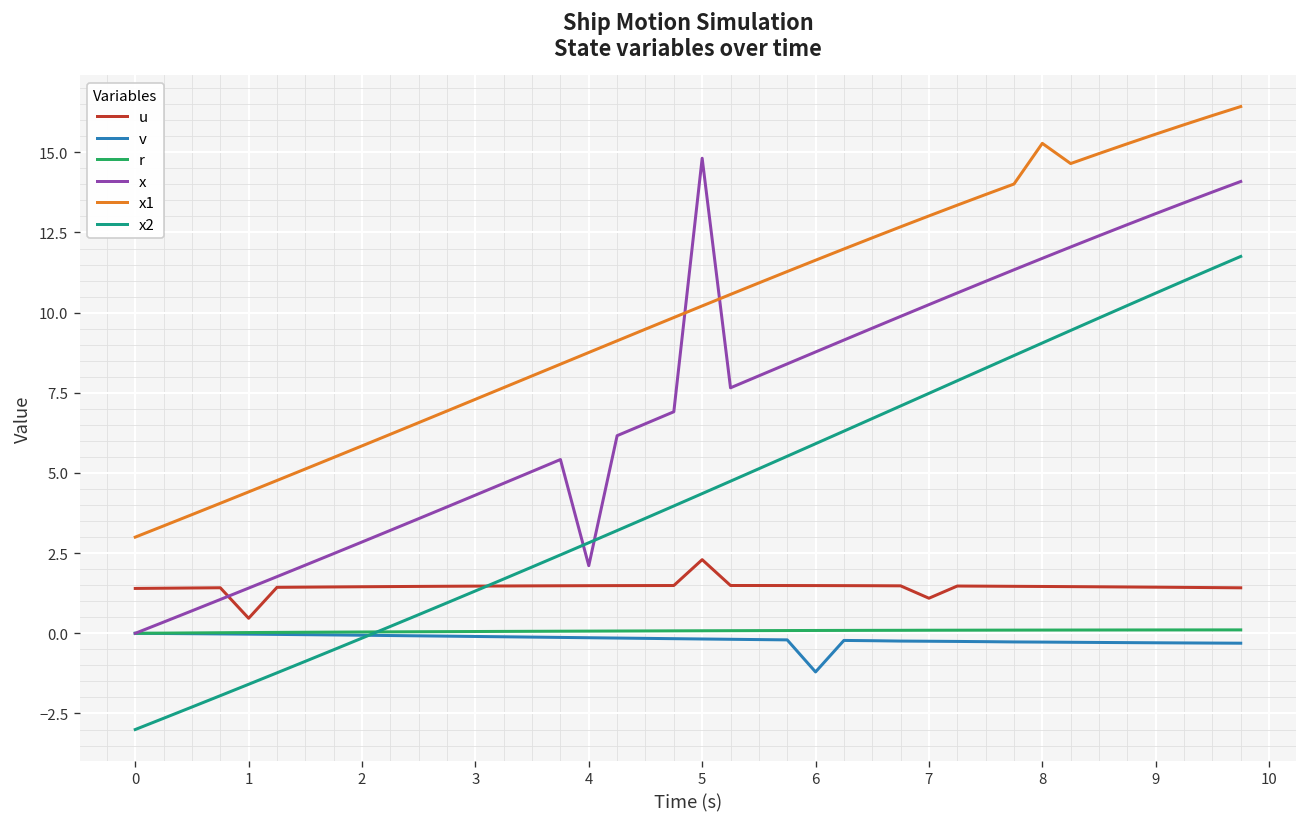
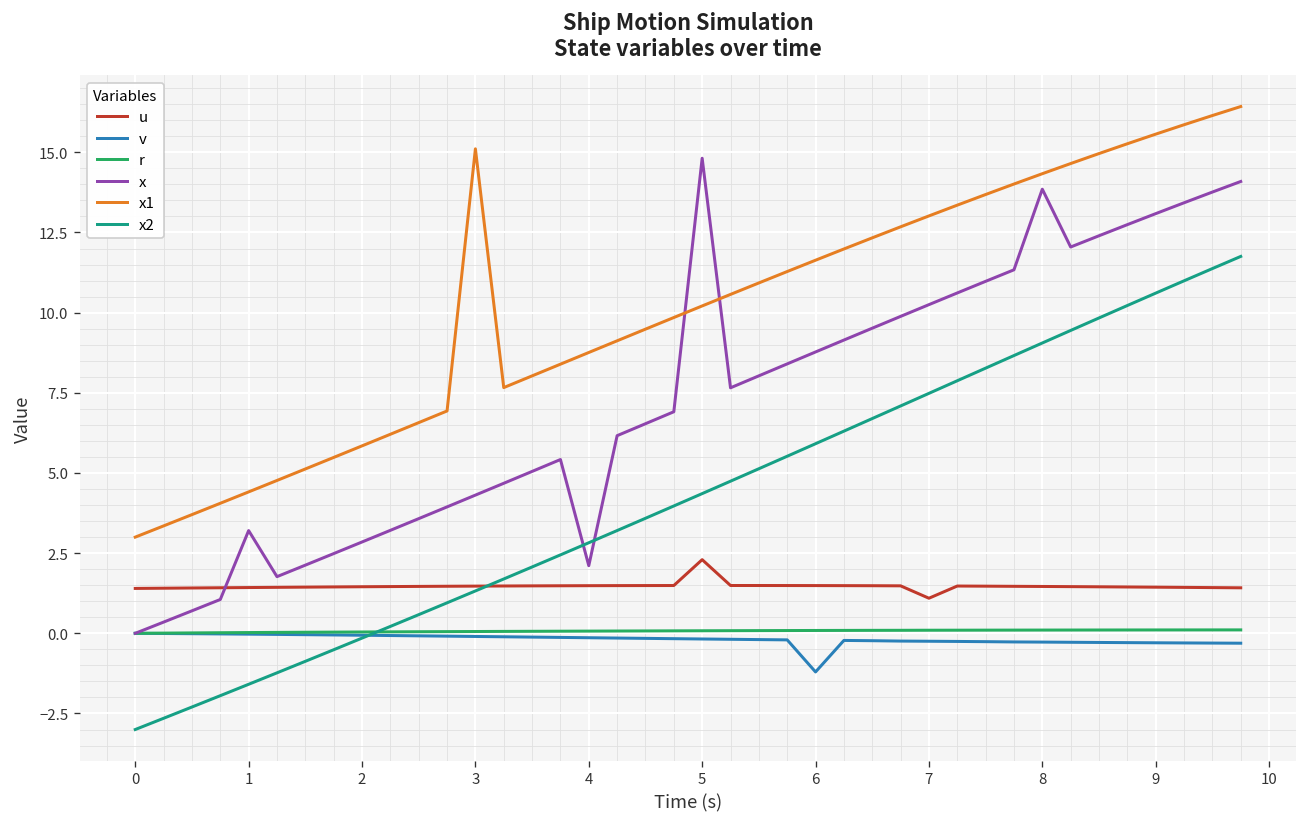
  {
    "u": {
      "0": 1.4,
-     "1": 0.5,
+     "1": 1.4,
      "2": 1.5,
      "3": 1.5,
      "4": 1.5,
      "5": 2.3,
      "6": 1.5,
      "7": 1.1,
      "8": 1.5,
      "9": 1.4
    },
    "v": {
      "3": -0.1,
      "4": -0.1,
      "5": -0.2,
      "6": -1.2,
      "7": -0.2,
      "8": -0.3,
      "9": -0.3
    },
    "x": {
-     "1": 1.4,
+     "1": 3.2,
      "2": 2.8,
      "3": 4.3,
      "4": 2.1,
      "5": 14.8,
      "6": 8.8,
      "7": 10.2,
-     "8": 11.7,
+     "8": 13.9,
      "9": 13.1
    },
    "x1": {
      "0": 3.0,
      "1": 4.4,
      "2": 5.8,
-     "3": 7.3,
+     "3": 15.1,
      "4": 8.8,
      "5": 10.2,
      "6": 11.6,
      "7": 13.0,
-     "8": 15.3,
+     "8": 14.3,
      "9": 15.6
    }
  }
